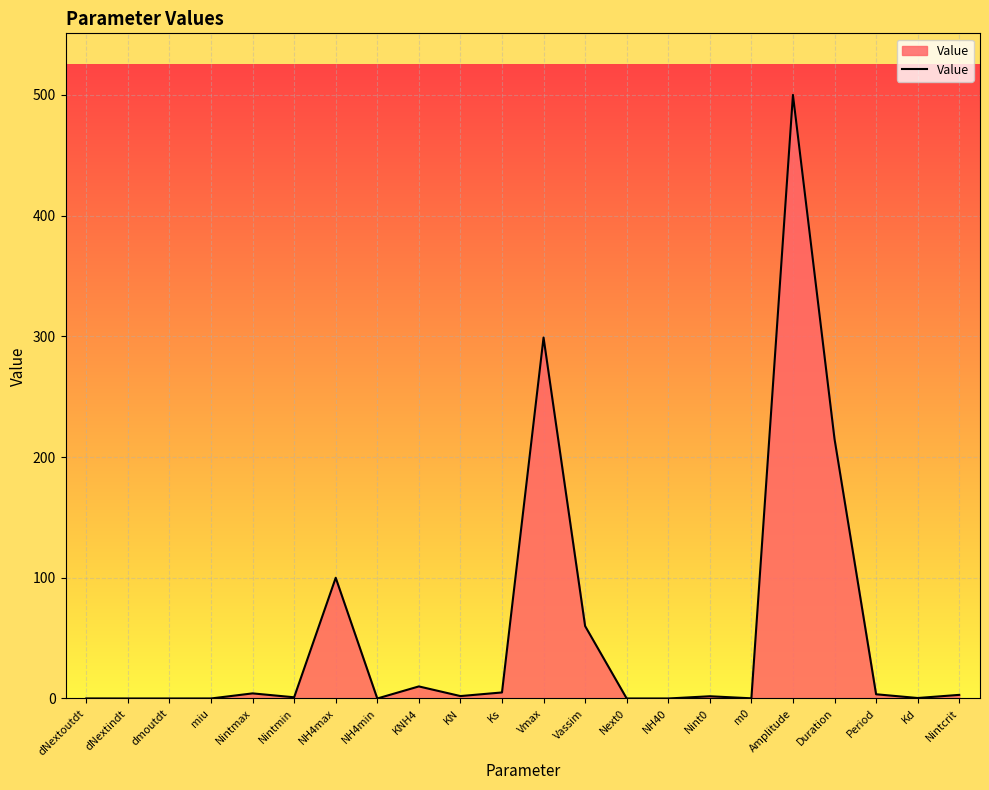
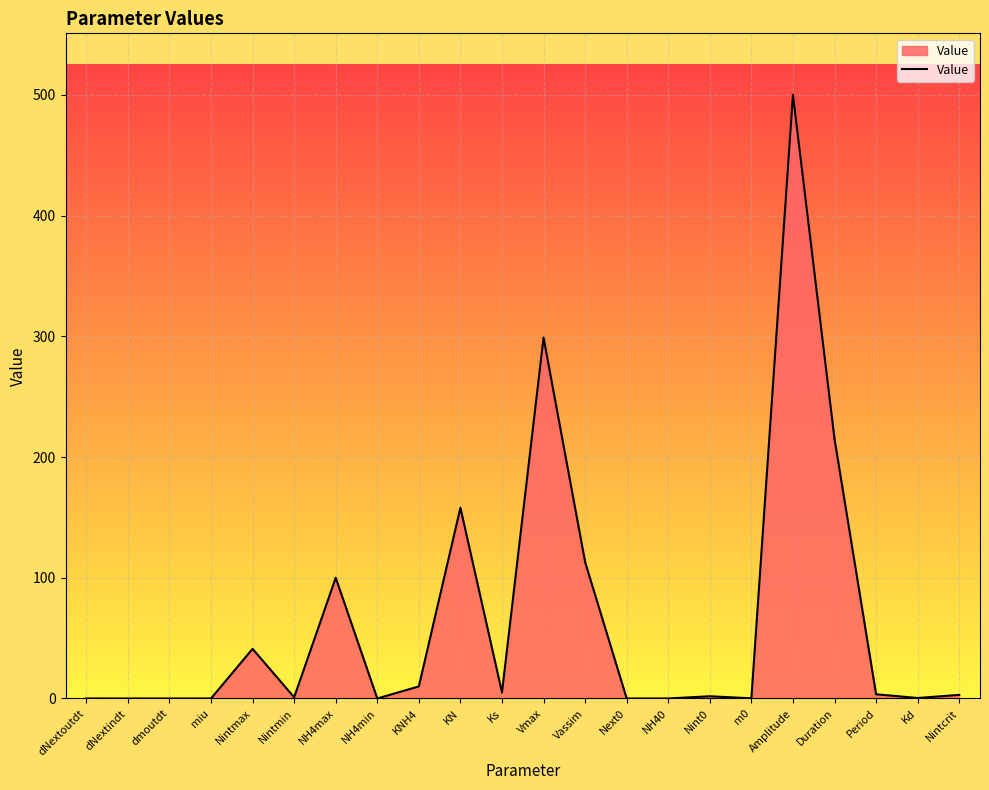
  {
    "dNextoutdt": 0,
    "dNextindt": 0,
    "dmoutdt": 0,
    "miu": 0,
-   "Nintmax": 4,
+   "Nintmax": 41,
    "Nintmin": 1,
    "NH4max": 100,
    "NH4min": 0,
    "KNH4": 10,
-   "KN": 2,
+   "KN": 158,
    "Ks": 5,
    "Vmax": 299,
-   "Vassim": 60,
+   "Vassim": 113,
    "Next0": 0,
    "NH40": 0,
    "Nint0": 2,
    "m0": 0,
    "Amplitude": 500,
    "Duration": 215,
    "Period": 4,
    "Kd": 0,
    "Nintcrit": 3
  }
